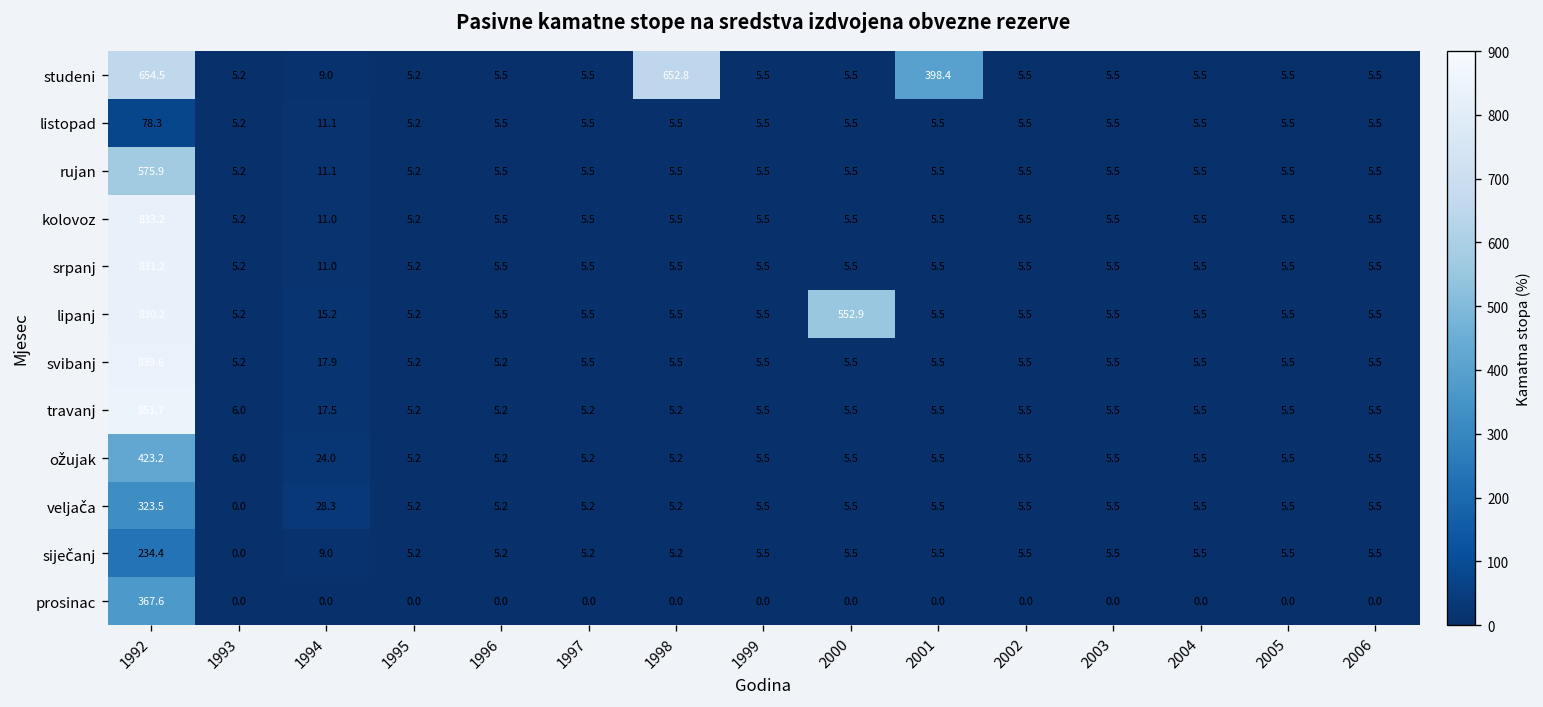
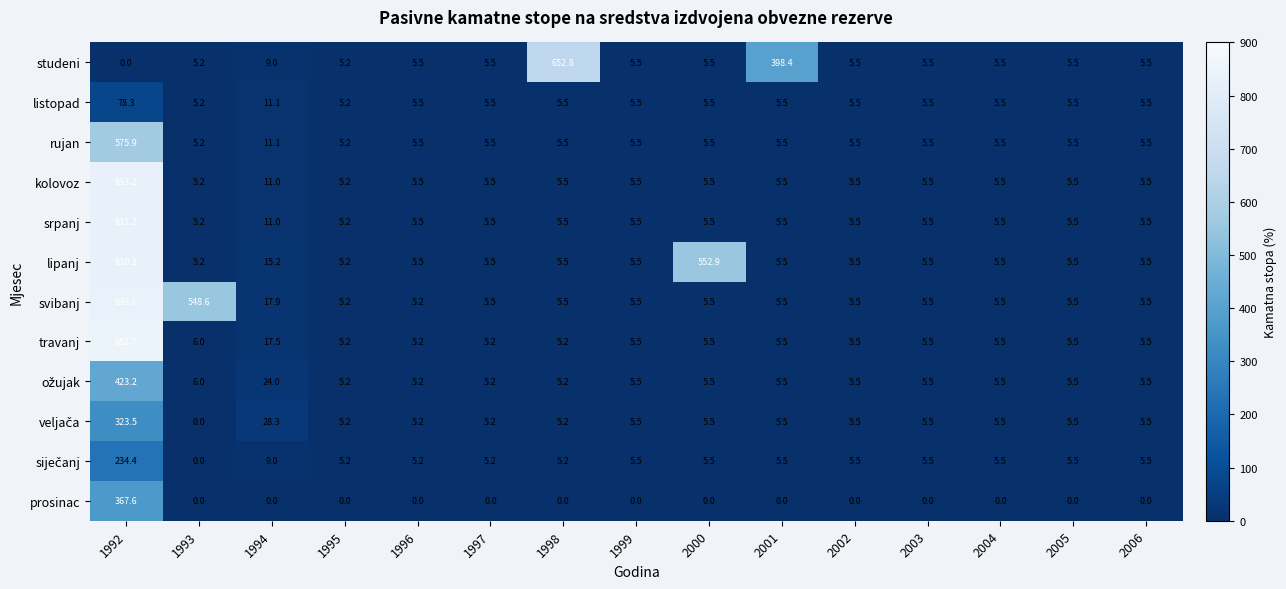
  {
    "studeni": {
-     "1992": 654.5,
+     "1992": 0.0,
      "1993": 5.2,
      "1994": 9.0,
      "1995": 5.2,
      "1996": 5.5,
      "1997": 5.5,
      "1998": 652.8,
      "1999": 5.5,
      "2000": 5.5,
      "2001": 398.4,
      "2002": 5.5,
      "2003": 5.5,
      "2004": 5.5,
      "2005": 5.5,
      "2006": 5.5
    },
    "listopad": {
      "1992": 78.3,
      "1993": 5.2,
      "1994": 11.1,
      "1995": 5.2,
      "1996": 5.5,
      "1997": 5.5,
      "1998": 5.5,
      "1999": 5.5,
      "2000": 5.5,
      "2001": 5.5,
      "2002": 5.5,
      "2003": 5.5,
      "2004": 5.5,
      "2005": 5.5,
      "2006": 5.5
    },
    "rujan": {
      "1992": 575.9,
      "1993": 5.2,
      "1994": 11.1,
      "1995": 5.2,
      "1996": 5.5,
      "1997": 5.5,
      "1998": 5.5,
      "1999": 5.5,
      "2000": 5.5,
      "2001": 5.5,
      "2002": 5.5,
      "2003": 5.5,
      "2004": 5.5,
      "2005": 5.5,
      "2006": 5.5
    },
    "kolovoz": {
      "1993": 5.2,
      "1994": 11.0,
      "1995": 5.2,
      "1996": 5.5,
      "1997": 5.5,
      "1998": 5.5,
      "1999": 5.5,
      "2000": 5.5,
      "2001": 5.5,
      "2002": 5.5,
      "2003": 5.5,
      "2004": 5.5,
      "2005": 5.5,
      "2006": 5.5
    },
    "srpanj": {
      "1993": 5.2,
      "1994": 11.0,
      "1995": 5.2,
      "1996": 5.5,
      "1997": 5.5,
      "1998": 5.5,
      "1999": 5.5,
      "2000": 5.5,
      "2001": 5.5,
      "2002": 5.5,
      "2003": 5.5,
      "2004": 5.5,
      "2005": 5.5,
      "2006": 5.5
    },
    "lipanj": {
      "1993": 5.2,
      "1994": 15.2,
      "1995": 5.2,
      "1996": 5.5,
      "1997": 5.5,
      "1998": 5.5,
      "1999": 5.5,
      "2000": 552.9,
      "2001": 5.5,
      "2002": 5.5,
      "2003": 5.5,
      "2004": 5.5,
      "2005": 5.5,
      "2006": 5.5
    },
    "svibanj": {
-     "1993": 5.2,
+     "1993": 548.6,
      "1994": 17.9,
      "1995": 5.2,
      "1996": 5.2,
      "1997": 5.5,
      "1998": 5.5,
      "1999": 5.5,
      "2000": 5.5,
      "2001": 5.5,
      "2002": 5.5,
      "2003": 5.5,
      "2004": 5.5,
      "2005": 5.5,
      "2006": 5.5
    },
    "travanj": {
      "1993": 6.0,
      "1994": 17.5,
      "1995": 5.2,
      "1996": 5.2,
      "1997": 5.2,
      "1998": 5.2,
      "1999": 5.5,
      "2000": 5.5,
      "2001": 5.5,
      "2002": 5.5,
      "2003": 5.5,
      "2004": 5.5,
      "2005": 5.5,
      "2006": 5.5
    },
    "ožujak": {
      "1992": 423.2,
      "1993": 6.0,
      "1994": 24.0,
      "1995": 5.2,
      "1996": 5.2,
      "1997": 5.2,
      "1998": 5.2,
      "1999": 5.5,
      "2000": 5.5,
      "2001": 5.5,
      "2002": 5.5,
      "2003": 5.5,
      "2004": 5.5,
      "2005": 5.5,
      "2006": 5.5
    },
    "veljača": {
      "1992": 323.5,
      "1993": 0.0,
      "1994": 28.3,
      "1995": 5.2,
      "1996": 5.2,
      "1997": 5.2,
      "1998": 5.2,
      "1999": 5.5,
      "2000": 5.5,
      "2001": 5.5,
      "2002": 5.5,
      "2003": 5.5,
      "2004": 5.5,
      "2005": 5.5,
      "2006": 5.5
    },
    "siječanj": {
      "1992": 234.4,
      "1993": 0.0,
      "1994": 9.0,
      "1995": 5.2,
      "1996": 5.2,
      "1997": 5.2,
      "1998": 5.2,
      "1999": 5.5,
      "2000": 5.5,
      "2001": 5.5,
      "2002": 5.5,
      "2003": 5.5,
      "2004": 5.5,
      "2005": 5.5,
      "2006": 5.5
    },
    "prosinac": {
      "1992": 367.6,
      "1993": 0.0,
      "1994": 0.0,
      "1995": 0.0,
      "1996": 0.0,
      "1997": 0.0,
      "1998": 0.0,
      "1999": 0.0,
      "2000": 0.0,
      "2001": 0.0,
      "2002": 0.0,
      "2003": 0.0,
      "2004": 0.0,
      "2005": 0.0,
      "2006": 0.0
    }
  }
